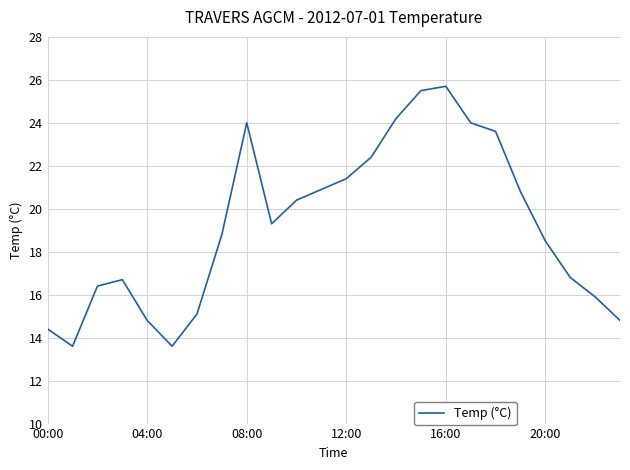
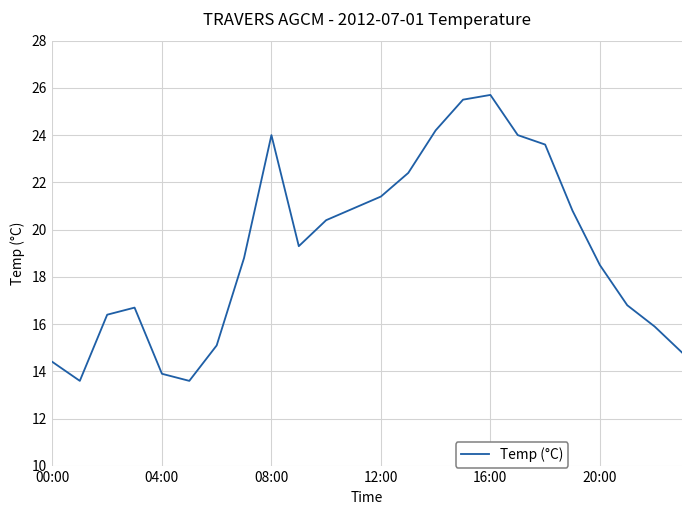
  {
    "00:00": 14.4,
-   "04:00": 14.8,
+   "04:00": 13.9,
    "08:00": 24.0,
    "12:00": 21.4,
    "16:00": 25.7,
    "20:00": 18.5
  }
